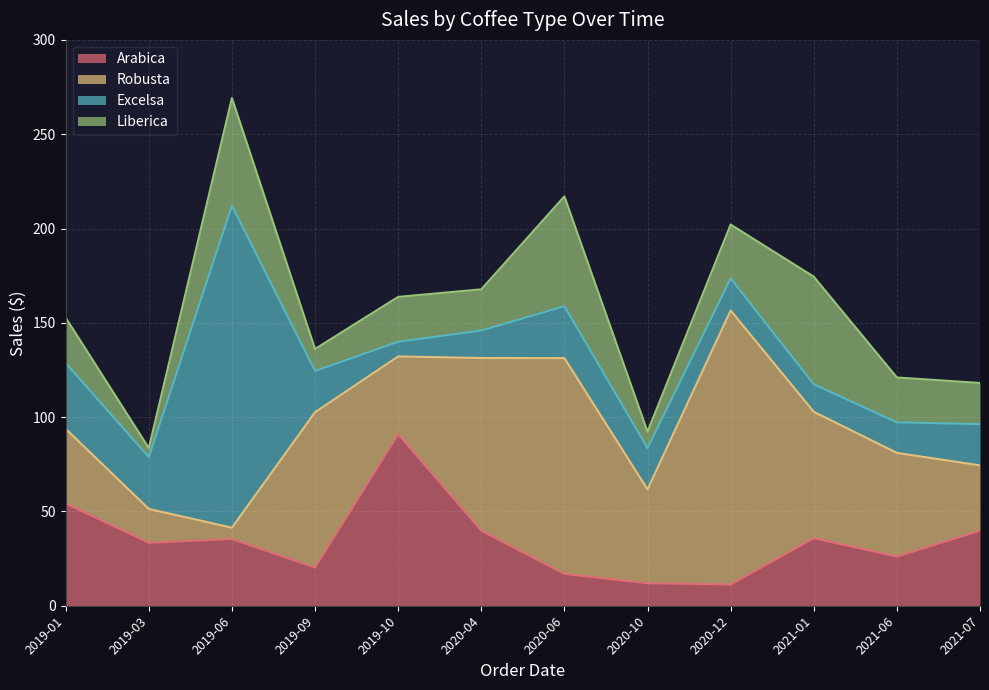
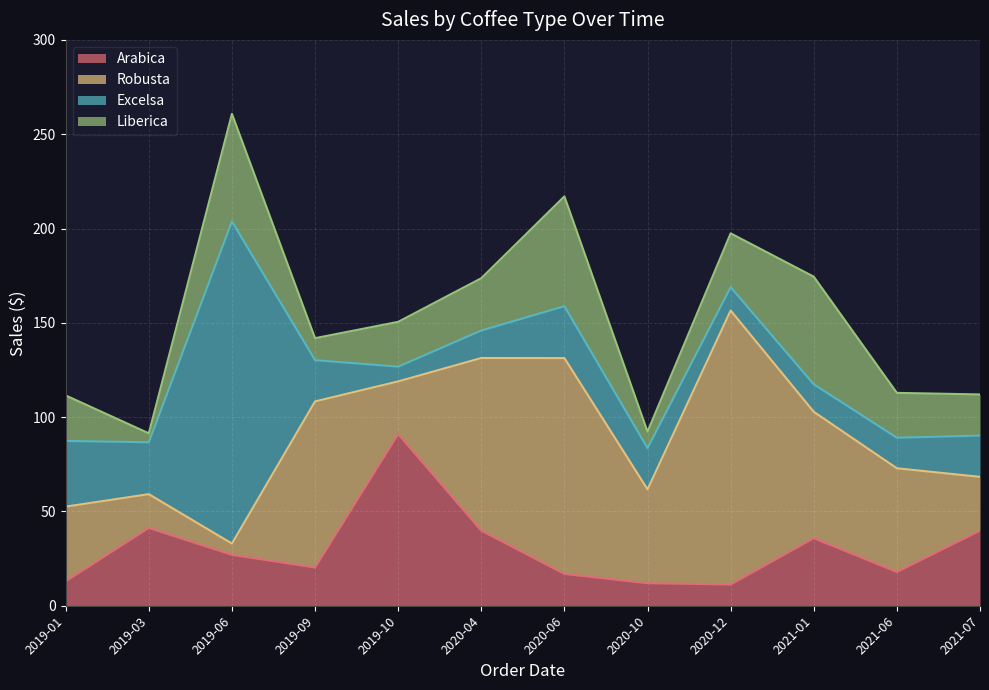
  {
    "Arabica": {
-     "2019-01": 54,
-     "2019-03": 33,
-     "2019-06": 35,
+     "2019-01": 13,
+     "2019-03": 41,
+     "2019-06": 27,
      "2019-09": 20,
      "2019-10": 91,
      "2020-04": 40,
      "2020-06": 17,
      "2020-10": 12,
      "2020-12": 11,
      "2021-01": 36,
-     "2021-06": 26,
+     "2021-06": 18,
      "2021-07": 40
    },
    "Robusta": {
      "2019-01": 40,
      "2019-03": 18,
      "2019-06": 6,
-     "2019-09": 82,
-     "2019-10": 41,
+     "2019-09": 88,
+     "2019-10": 28,
      "2020-04": 92,
      "2020-06": 114,
      "2020-10": 50,
      "2020-12": 145,
      "2021-01": 67,
      "2021-06": 55,
-     "2021-07": 35
+     "2021-07": 29
    },
    "Excelsa": {
      "2019-01": 35,
      "2019-03": 28,
      "2019-06": 171,
      "2019-09": 22,
      "2019-10": 8,
      "2020-04": 15,
      "2020-06": 28,
      "2020-10": 22,
-     "2020-12": 17,
+     "2020-12": 12,
      "2021-01": 15,
      "2021-06": 16,
      "2021-07": 22
    },
    "Liberica": {
      "2019-01": 24,
      "2019-03": 5,
      "2019-06": 57,
      "2019-09": 12,
      "2019-10": 24,
-     "2020-04": 22,
+     "2020-04": 28,
      "2020-06": 58,
      "2020-10": 9,
      "2020-12": 29,
      "2021-01": 57,
      "2021-06": 24,
      "2021-07": 22
    }
  }
